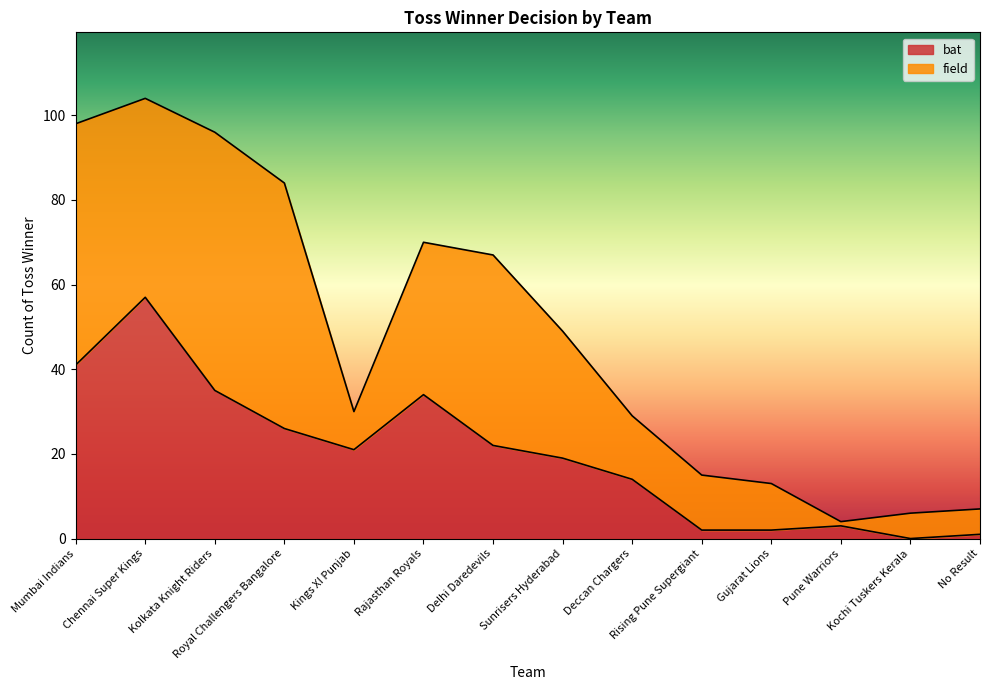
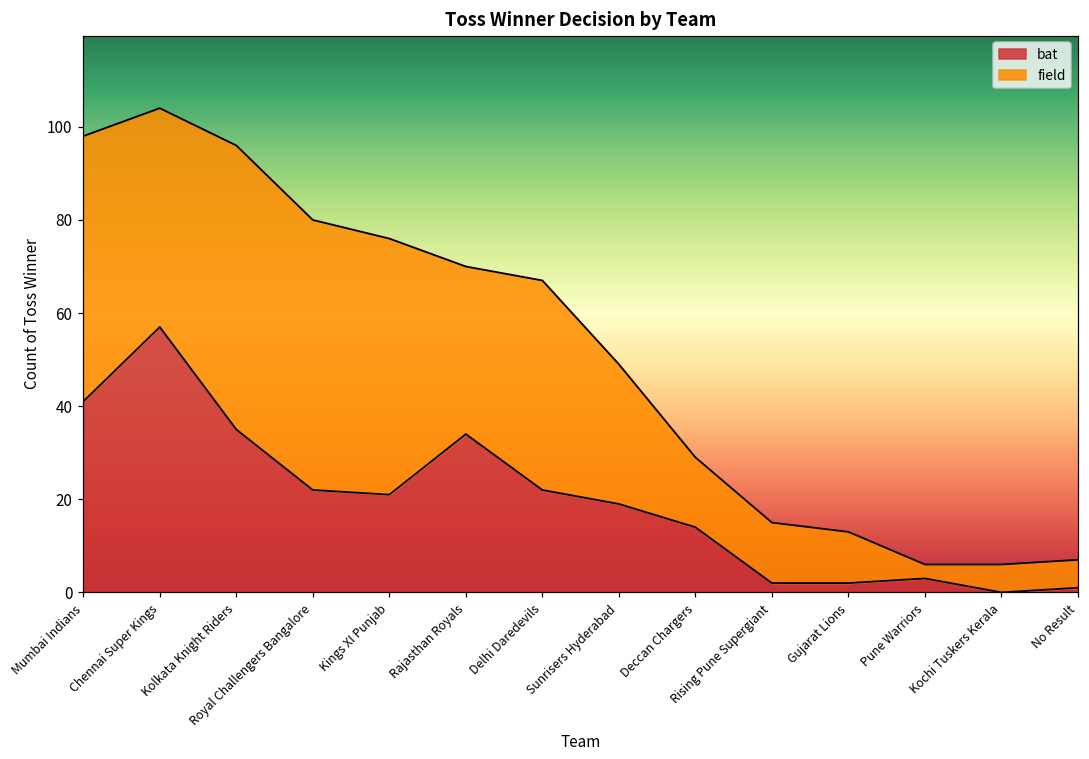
  {
    "bat": {
      "Mumbai Indians": 41,
      "Chennai Super Kings": 57,
      "Kolkata Knight Riders": 35,
-     "Royal Challengers Bangalore": 26,
+     "Royal Challengers Bangalore": 22,
      "Kings XI Punjab": 21,
      "Rajasthan Royals": 34,
      "Delhi Daredevils": 22,
      "Sunrisers Hyderabad": 19,
      "Deccan Chargers": 14,
      "Rising Pune Supergiant": 2,
      "Gujarat Lions": 2,
      "Pune Warriors": 3,
      "Kochi Tuskers Kerala": 0,
      "No Result": 1
    },
    "field": {
      "Mumbai Indians": 57,
      "Chennai Super Kings": 47,
      "Kolkata Knight Riders": 61,
      "Royal Challengers Bangalore": 58,
-     "Kings XI Punjab": 9,
+     "Kings XI Punjab": 55,
      "Rajasthan Royals": 36,
      "Delhi Daredevils": 45,
      "Sunrisers Hyderabad": 30,
      "Deccan Chargers": 15,
      "Rising Pune Supergiant": 13,
      "Gujarat Lions": 11,
-     "Pune Warriors": 1,
+     "Pune Warriors": 3,
      "Kochi Tuskers Kerala": 6,
      "No Result": 6
    }
  }
